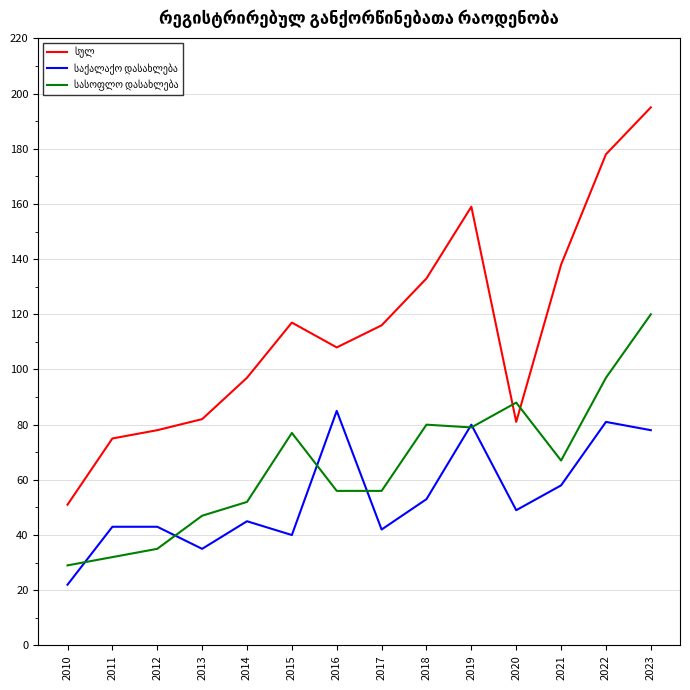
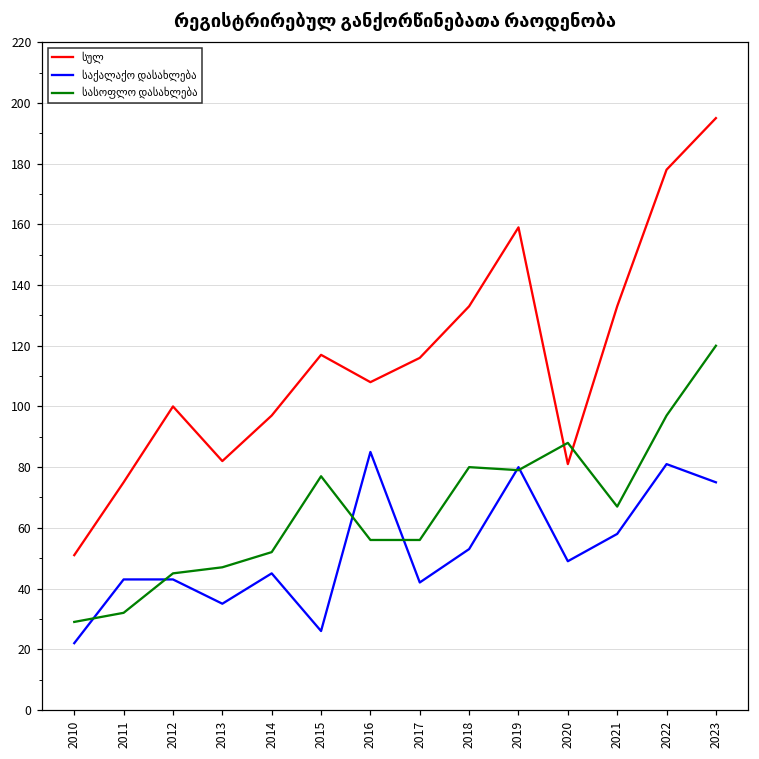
  {
    "სულ": {
      "2010": 51,
      "2011": 75,
-     "2012": 78,
+     "2012": 100,
      "2013": 82,
      "2014": 97,
      "2015": 117,
      "2016": 108,
      "2017": 116,
      "2018": 133,
      "2019": 159,
      "2020": 81,
-     "2021": 138,
+     "2021": 133,
      "2022": 178,
      "2023": 195
    },
    "საქალაქო დასახლება": {
      "2010": 22,
      "2011": 43,
      "2012": 43,
      "2013": 35,
      "2014": 45,
-     "2015": 40,
+     "2015": 26,
      "2016": 85,
      "2017": 42,
      "2018": 53,
      "2019": 80,
      "2020": 49,
      "2021": 58,
      "2022": 81,
-     "2023": 78
+     "2023": 75
    },
    "სასოფლო დასახლება": {
      "2010": 29,
      "2011": 32,
-     "2012": 35,
+     "2012": 45,
      "2013": 47,
      "2014": 52,
      "2015": 77,
      "2016": 56,
      "2017": 56,
      "2018": 80,
      "2019": 79,
      "2020": 88,
      "2021": 67,
      "2022": 97,
      "2023": 120
    }
  }
